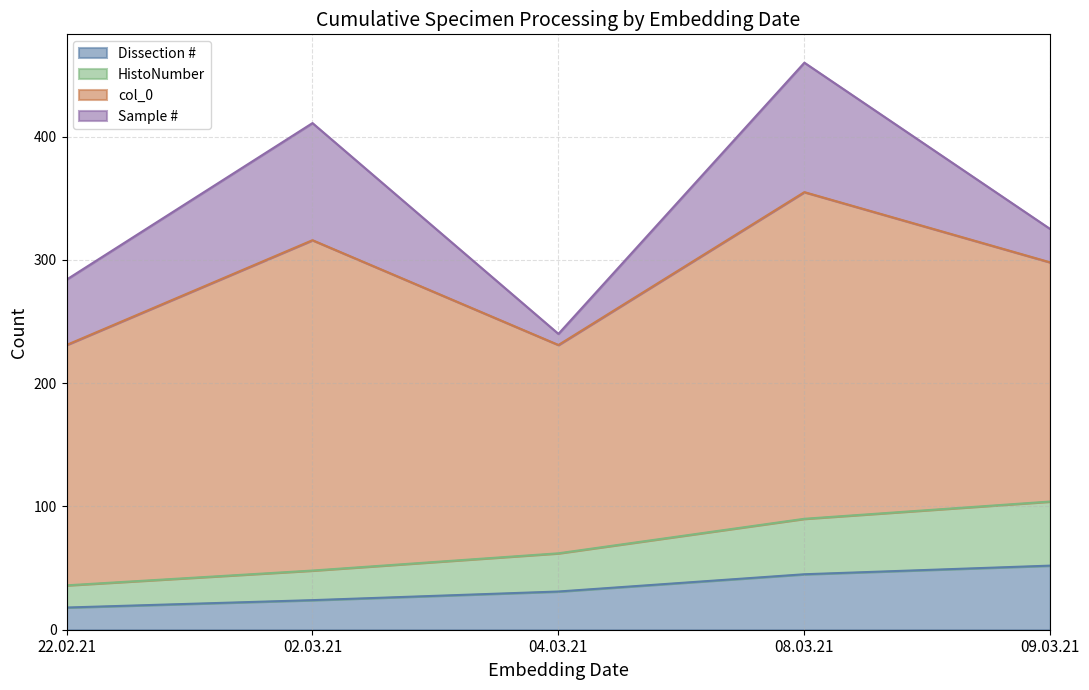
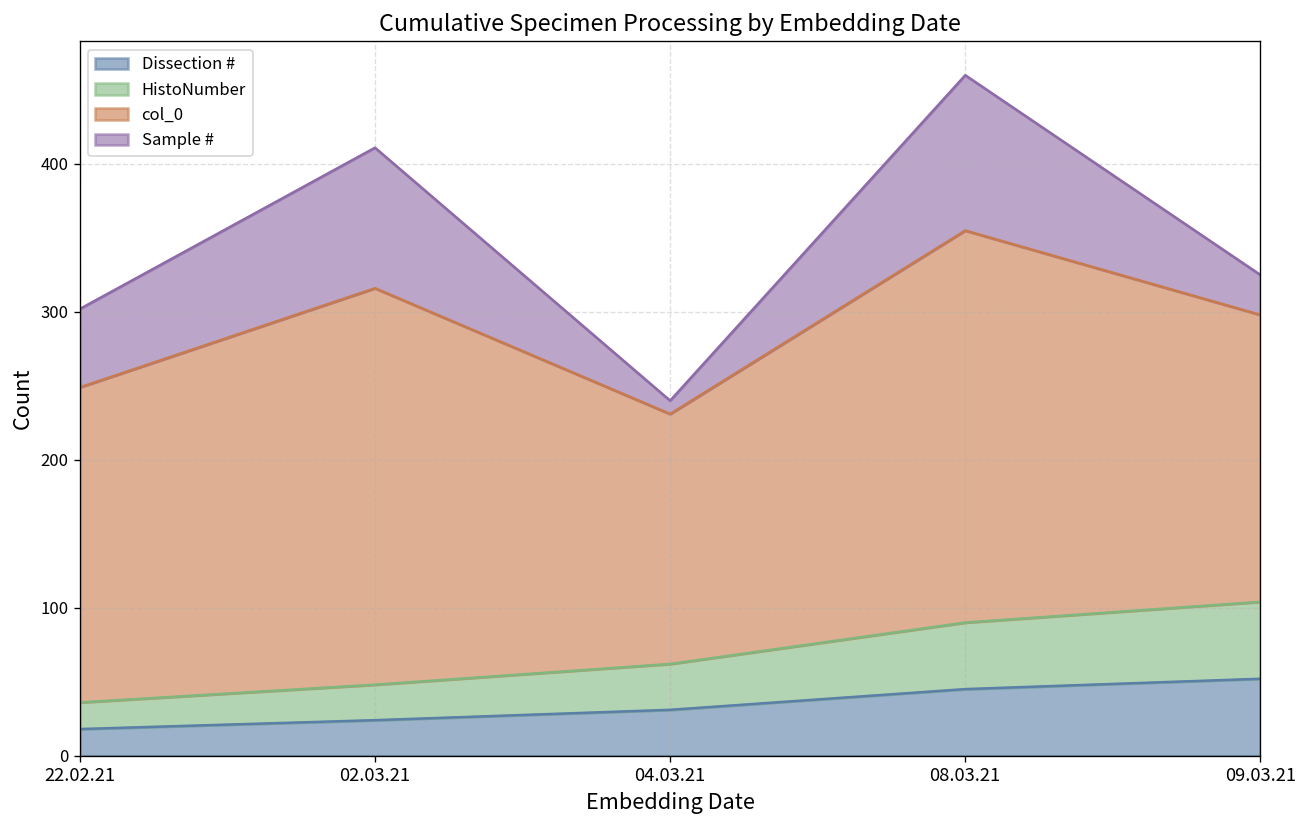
  {
    "HistoNumber": {
      "22.02.21": 18,
      "02.03.21": 24,
      "04.03.21": 31,
      "08.03.21": 45,
      "09.03.21": 52
    },
    "col_0": {
-     "22.02.21": 195,
+     "22.02.21": 213,
      "02.03.21": 268,
      "04.03.21": 169,
      "08.03.21": 265,
      "09.03.21": 194
    }
  }
